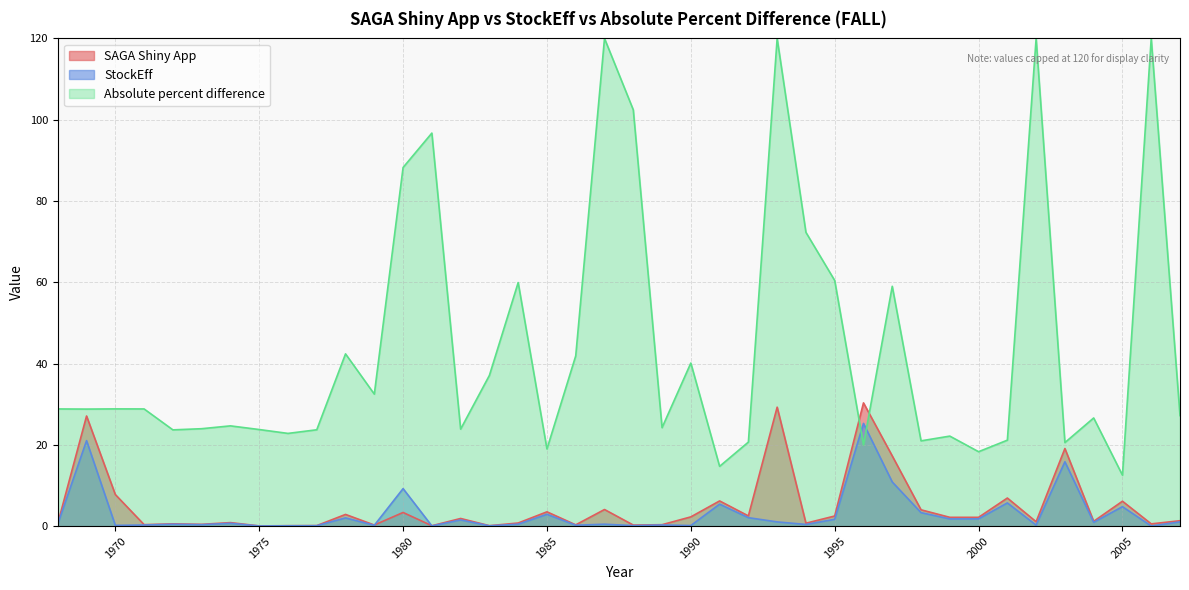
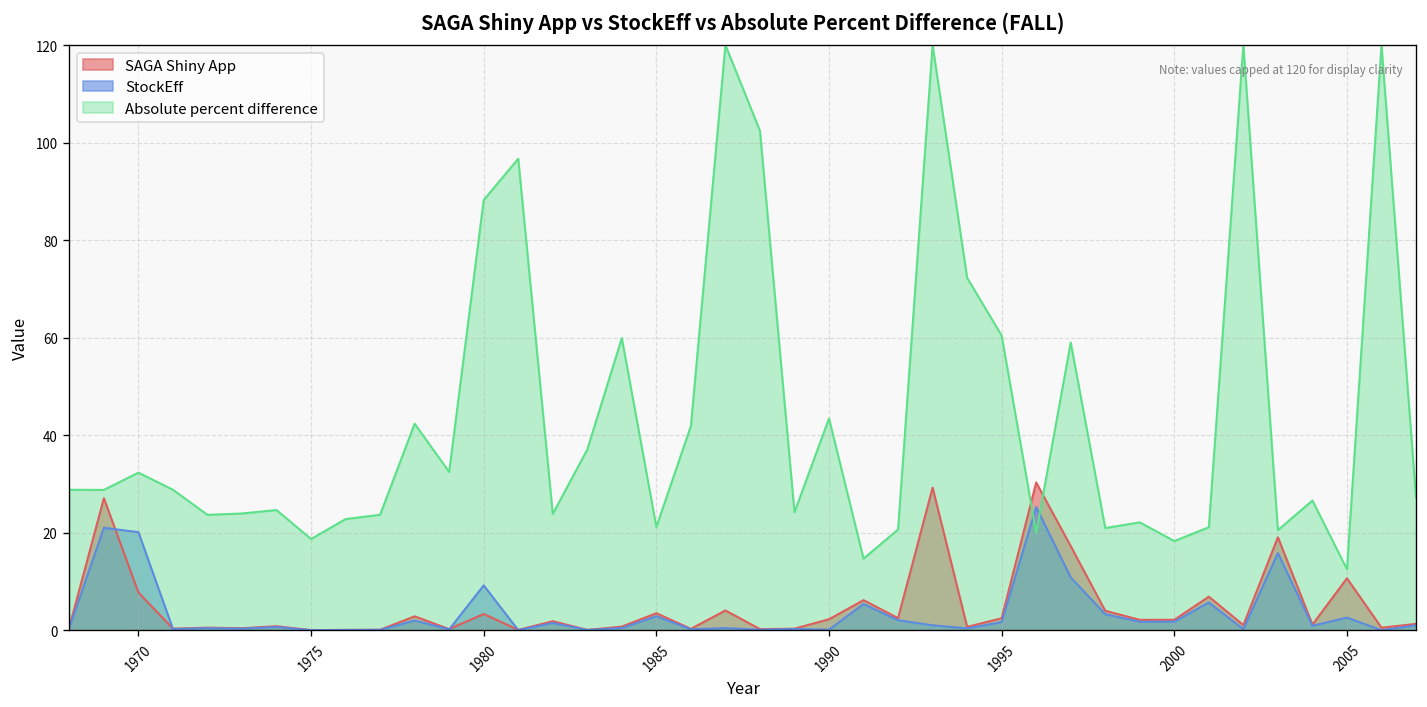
  {
    "SAGA Shiny App": {
      "1970": 8,
      "1980": 3,
      "1990": 2,
      "1995": 2,
-     "2005": 6
+     "2005": 11
    },
    "StockEff": {
-     "1970": 0,
+     "1970": 20,
      "1980": 9,
      "1990": 0,
      "1995": 2,
-     "2005": 5
+     "2005": 3
    },
    "Absolute percent difference": {
-     "1970": 29,
-     "1975": 24,
+     "1970": 32,
+     "1975": 19,
      "1980": 88,
-     "1985": 19,
-     "1990": 40,
+     "1985": 21,
+     "1990": 43,
      "1995": 60,
      "2000": 18,
      "2005": 13
    }
  }
